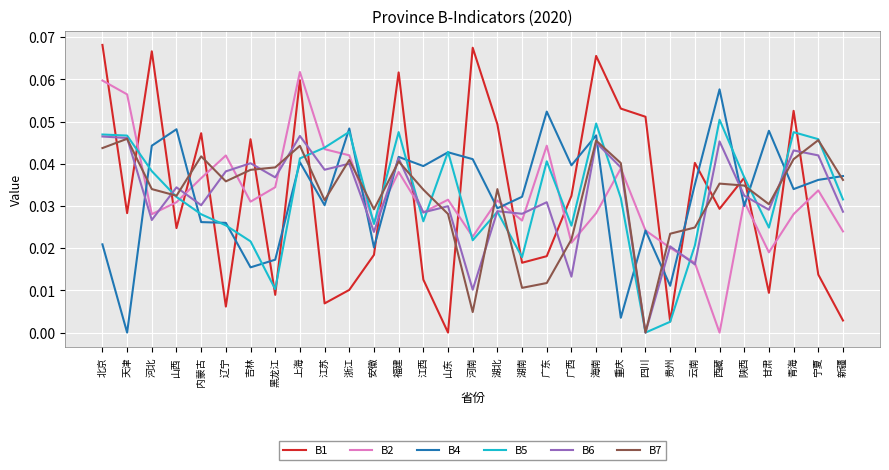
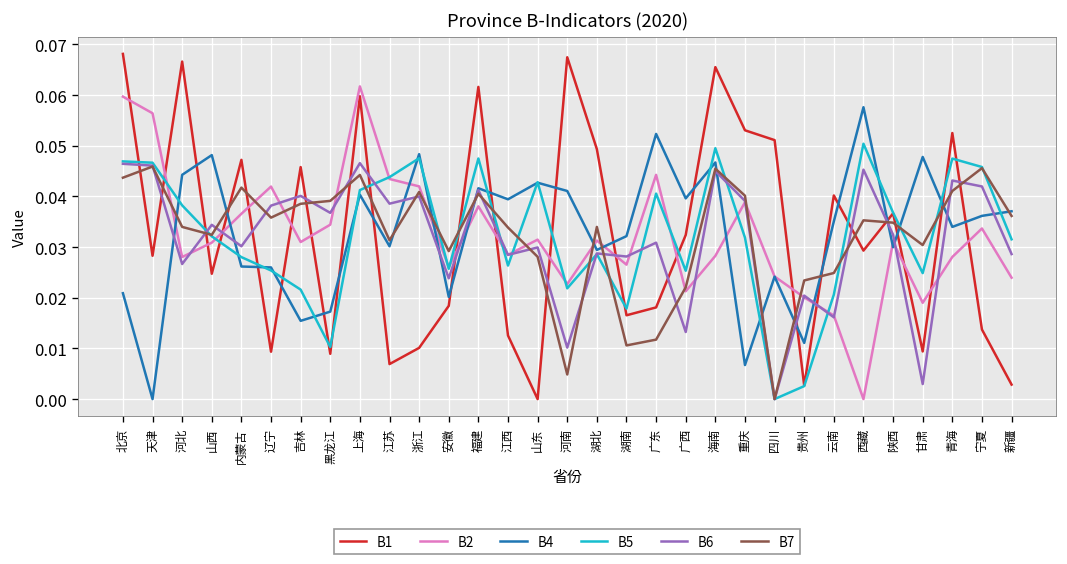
  {
    "B1": {
      "北京": 0.068,
      "天津": 0.028,
      "河北": 0.067,
      "山西": 0.025,
      "内蒙古": 0.047,
-     "辽宁": 0.006,
+     "辽宁": 0.009,
      "吉林": 0.046,
      "黑龙江": 0.009,
      "上海": 0.060,
      "江苏": 0.007,
      "浙江": 0.010,
      "安徽": 0.018,
      "福建": 0.062,
      "江西": 0.013,
      "山东": 0.000,
      "河南": 0.067,
      "湖北": 0.049,
      "湖南": 0.017,
      "广东": 0.018,
      "广西": 0.032,
      "海南": 0.066,
      "重庆": 0.053,
      "四川": 0.051,
      "云南": 0.040,
      "西藏": 0.029,
      "甘肃": 0.009,
      "青海": 0.053,
      "宁夏": 0.014,
      "新疆": 0.003
    },
    "B2": {
      "北京": 0.060,
      "天津": 0.056,
      "河北": 0.028,
      "山西": 0.031,
      "内蒙古": 0.037,
      "辽宁": 0.042,
      "吉林": 0.031,
      "黑龙江": 0.034,
      "上海": 0.062,
      "浙江": 0.042,
      "福建": 0.038,
      "山东": 0.031,
      "河南": 0.023,
      "湖北": 0.031,
      "湖南": 0.027,
      "广东": 0.044,
      "广西": 0.021,
      "海南": 0.028,
      "西藏": 0.000,
      "陕西": 0.031,
      "甘肃": 0.019,
      "青海": 0.028,
      "宁夏": 0.034,
      "新疆": 0.024
    },
    "B4": {
      "北京": 0.021,
      "天津": 0.000,
      "河北": 0.044,
      "山西": 0.048,
      "内蒙古": 0.026,
      "吉林": 0.015,
      "黑龙江": 0.017,
      "上海": 0.040,
      "江苏": 0.030,
      "浙江": 0.048,
      "安徽": 0.020,
      "江西": 0.039,
      "河南": 0.041,
      "湖北": 0.029,
      "湖南": 0.032,
      "广东": 0.052,
      "广西": 0.040,
      "海南": 0.047,
-     "重庆": 0.004,
+     "重庆": 0.007,
      "贵州": 0.011,
      "云南": 0.035,
      "西藏": 0.058,
      "陕西": 0.030,
      "甘肃": 0.048,
      "青海": 0.034,
      "宁夏": 0.036,
      "新疆": 0.037
    },
    "B5": {
      "河北": 0.038,
      "内蒙古": 0.028,
      "吉林": 0.022,
      "黑龙江": 0.010,
      "上海": 0.041,
      "浙江": 0.048,
      "福建": 0.047,
      "江西": 0.026,
      "河南": 0.022,
      "湖南": 0.018,
      "广东": 0.041,
      "广西": 0.025,
      "海南": 0.050,
      "重庆": 0.032,
      "云南": 0.021,
      "西藏": 0.050,
      "甘肃": 0.025,
      "青海": 0.047,
      "新疆": 0.032
    },
    "B6": {
      "河北": 0.027,
      "山西": 0.034,
      "内蒙古": 0.030,
      "辽宁": 0.038,
      "吉林": 0.040,
      "黑龙江": 0.037,
      "上海": 0.047,
      "江苏": 0.039,
      "浙江": 0.040,
      "安徽": 0.024,
      "山东": 0.030,
      "河南": 0.010,
      "湖南": 0.028,
      "广东": 0.031,
      "广西": 0.013,
      "西藏": 0.045,
      "陕西": 0.032,
-     "甘肃": 0.029,
+     "甘肃": 0.003,
      "青海": 0.043,
      "宁夏": 0.042,
      "新疆": 0.029
    },
    "B7": {
      "北京": 0.044,
      "河北": 0.034,
      "内蒙古": 0.042,
      "辽宁": 0.036,
      "吉林": 0.039,
      "黑龙江": 0.039,
      "上海": 0.044,
      "江苏": 0.031,
      "浙江": 0.041,
      "安徽": 0.029,
      "福建": 0.041,
      "江西": 0.034,
      "山东": 0.028,
      "河南": 0.005,
      "湖北": 0.034,
      "湖南": 0.011,
      "广东": 0.012,
      "广西": 0.022,
      "重庆": 0.040,
      "贵州": 0.023,
      "云南": 0.025,
      "西藏": 0.035,
      "陕西": 0.035,
      "甘肃": 0.030,
      "青海": 0.041,
      "新疆": 0.036
    }
  }
